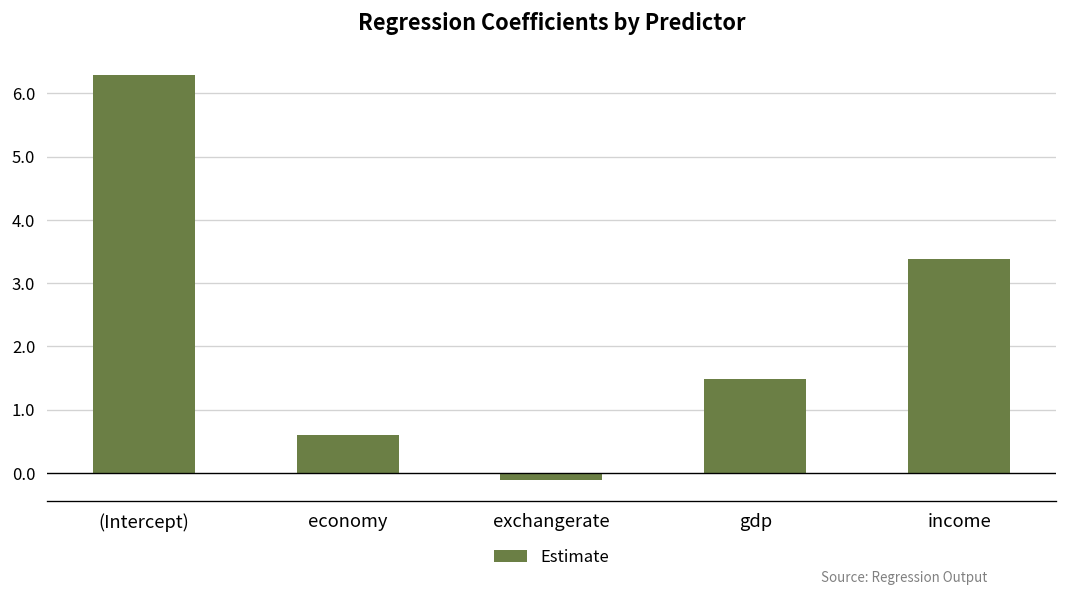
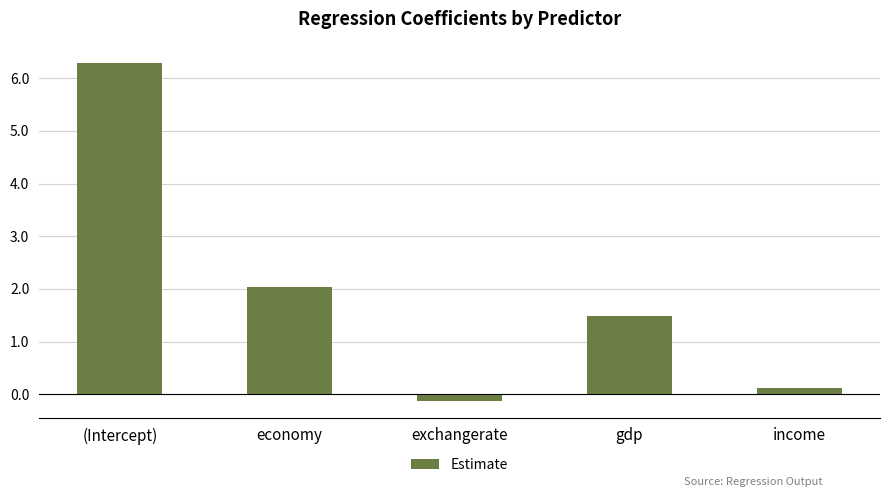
  {
    "(Intercept)": 6.3,
-   "economy": 0.6,
+   "economy": 2.0,
    "exchangerate": -0.1,
    "gdp": 1.5,
-   "income": 3.4
+   "income": 0.1
  }
